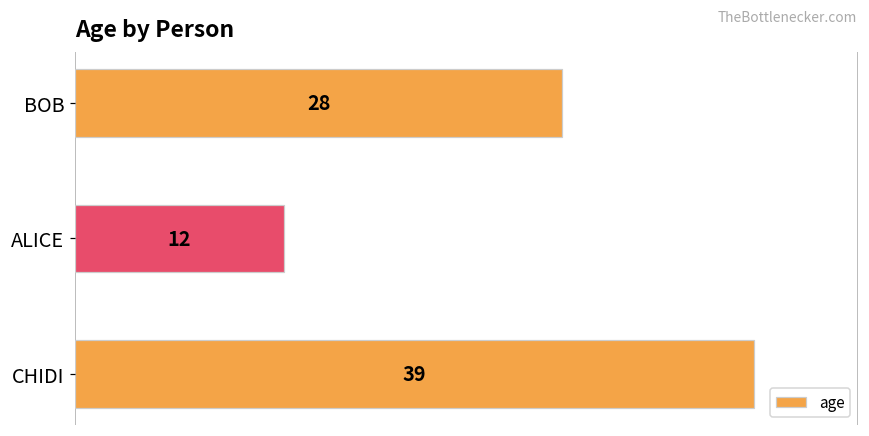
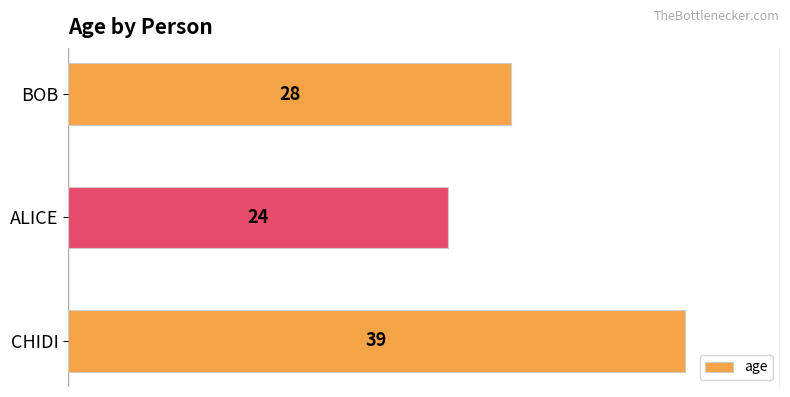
  {
    "BOB": 28,
-   "ALICE": 12,
+   "ALICE": 24,
    "CHIDI": 39
  }
